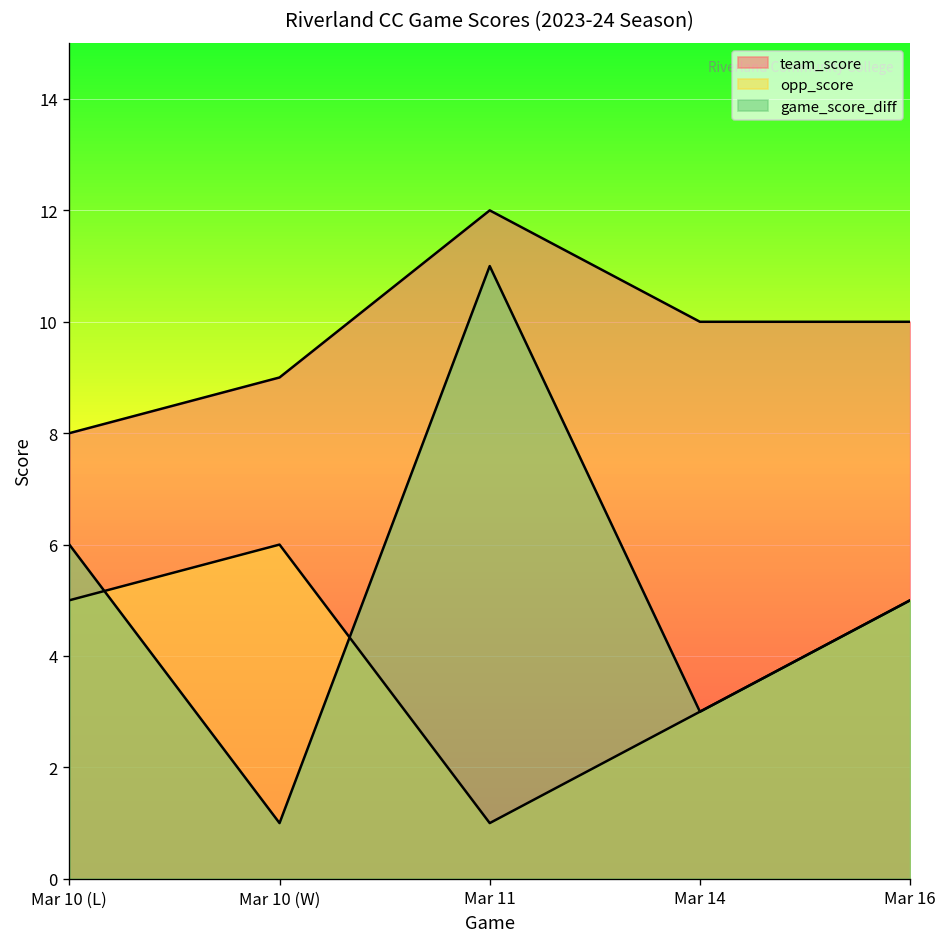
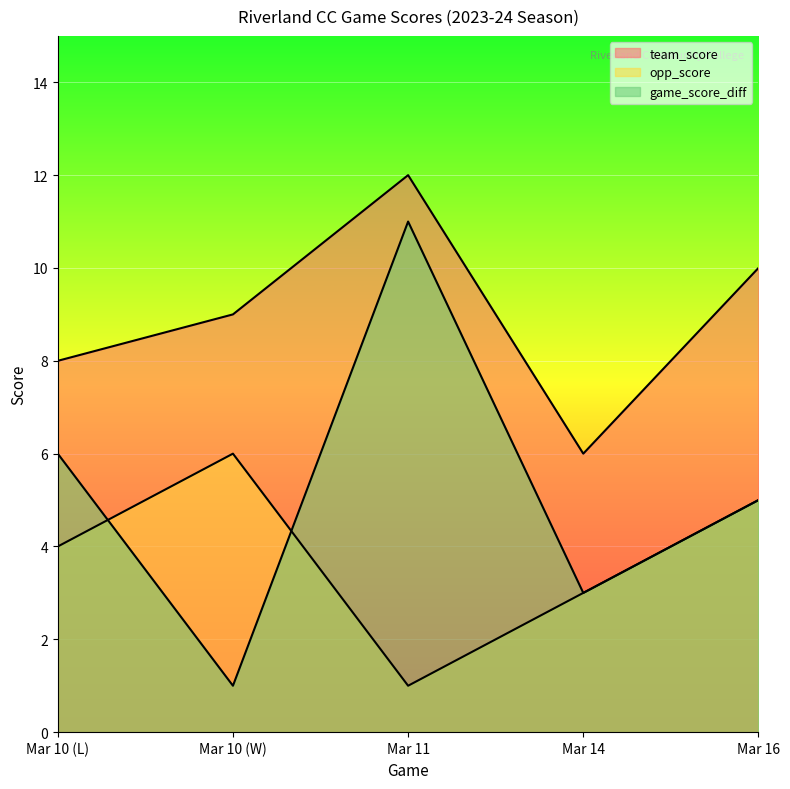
  {
    "team_score": {
      "Mar 10 (L)": 8,
      "Mar 10 (W)": 9,
      "Mar 11": 12,
-     "Mar 14": 10,
+     "Mar 14": 6,
      "Mar 16": 10
    },
    "opp_score": {
-     "Mar 10 (L)": 5,
+     "Mar 10 (L)": 4,
      "Mar 10 (W)": 6,
      "Mar 11": 1
    },
    "game_score_diff": {
      "Mar 10 (L)": 6,
      "Mar 10 (W)": 1,
      "Mar 11": 11
    }
  }
